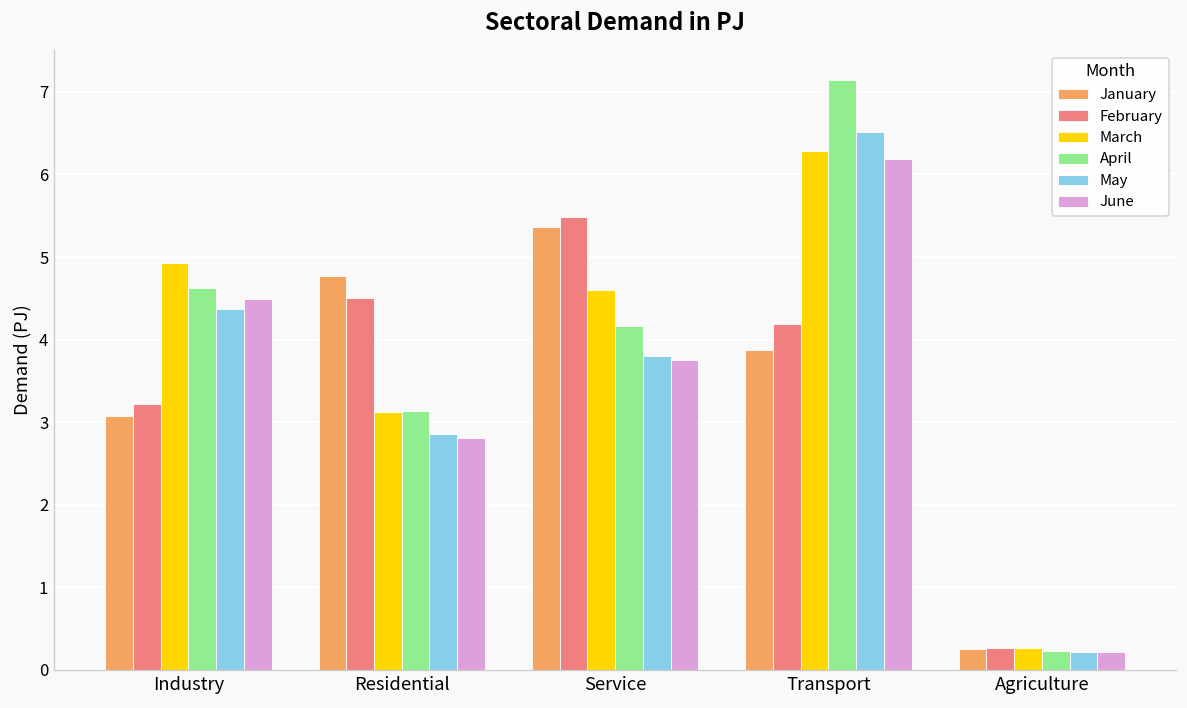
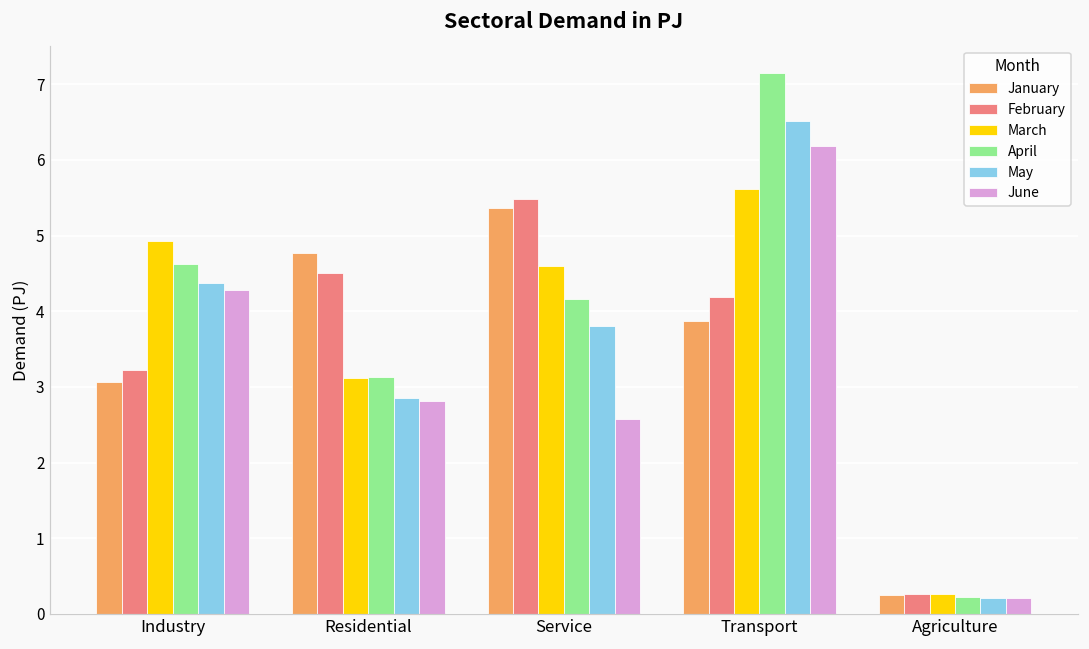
  {
    "March": {
      "Industry": 4.9,
      "Residential": 3.1,
      "Service": 4.6,
-     "Transport": 6.3,
+     "Transport": 5.6,
      "Agriculture": 0.3
    },
    "April": {
      "Industry": 4.6,
      "Residential": 3.1,
      "Service": 4.2,
      "Transport": 7.2,
      "Agriculture": 0.2
    },
    "May": {
      "Industry": 4.4,
      "Residential": 2.9,
      "Service": 3.8,
      "Transport": 6.5,
      "Agriculture": 0.2
    },
    "June": {
-     "Industry": 4.5,
+     "Industry": 4.3,
      "Residential": 2.8,
-     "Service": 3.8,
+     "Service": 2.6,
      "Transport": 6.2,
      "Agriculture": 0.2
    }
  }
